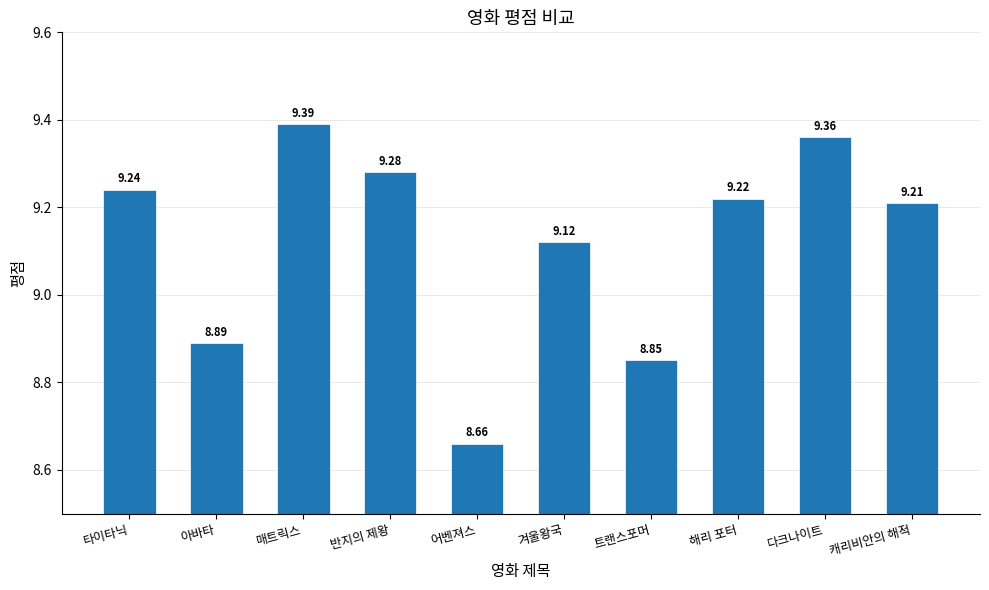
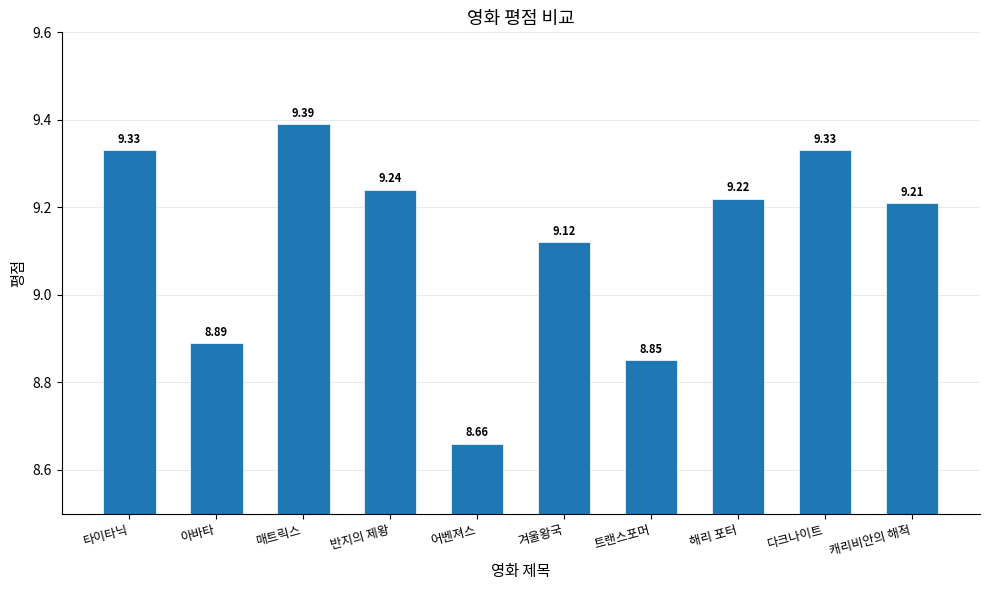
  {
-   "타이타닉": 9.24,
+   "타이타닉": 9.33,
    "아바타": 8.89,
    "매트릭스": 9.39,
-   "반지의 제왕": 9.28,
+   "반지의 제왕": 9.24,
    "어벤져스": 8.66,
    "겨울왕국": 9.12,
    "트랜스포머": 8.85,
    "해리 포터": 9.22,
-   "다크나이트": 9.36,
+   "다크나이트": 9.33,
    "캐리비안의 해적": 9.21
  }
